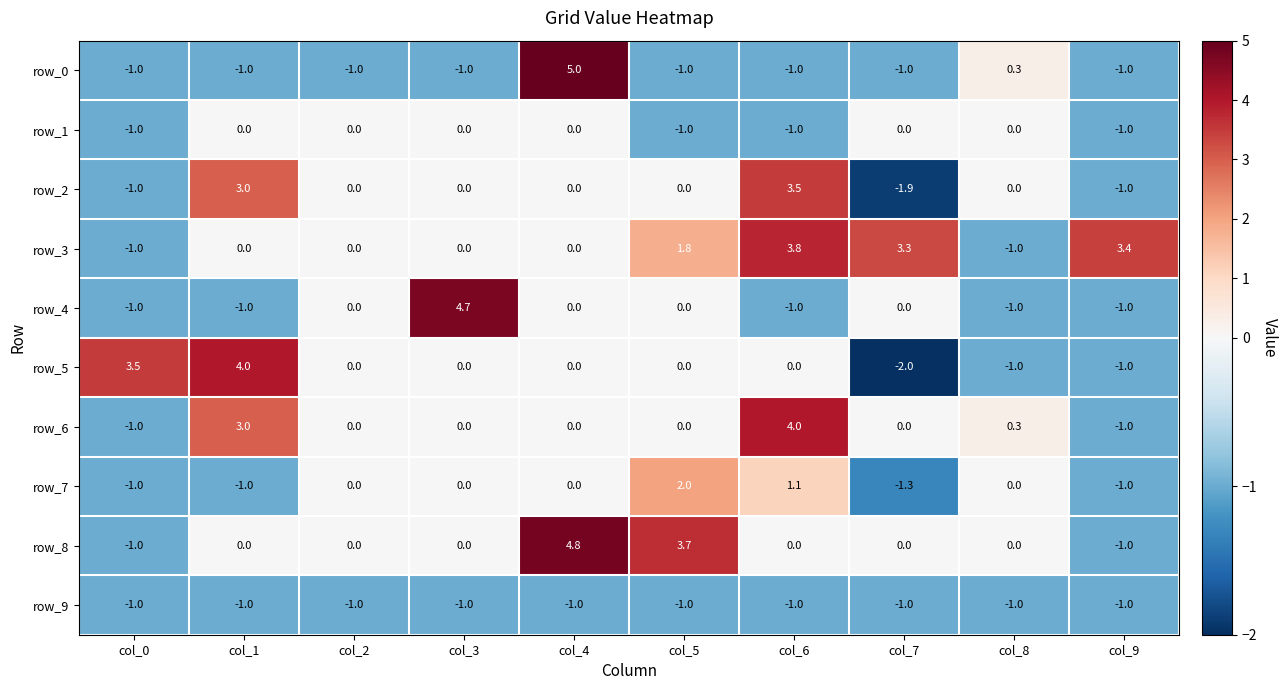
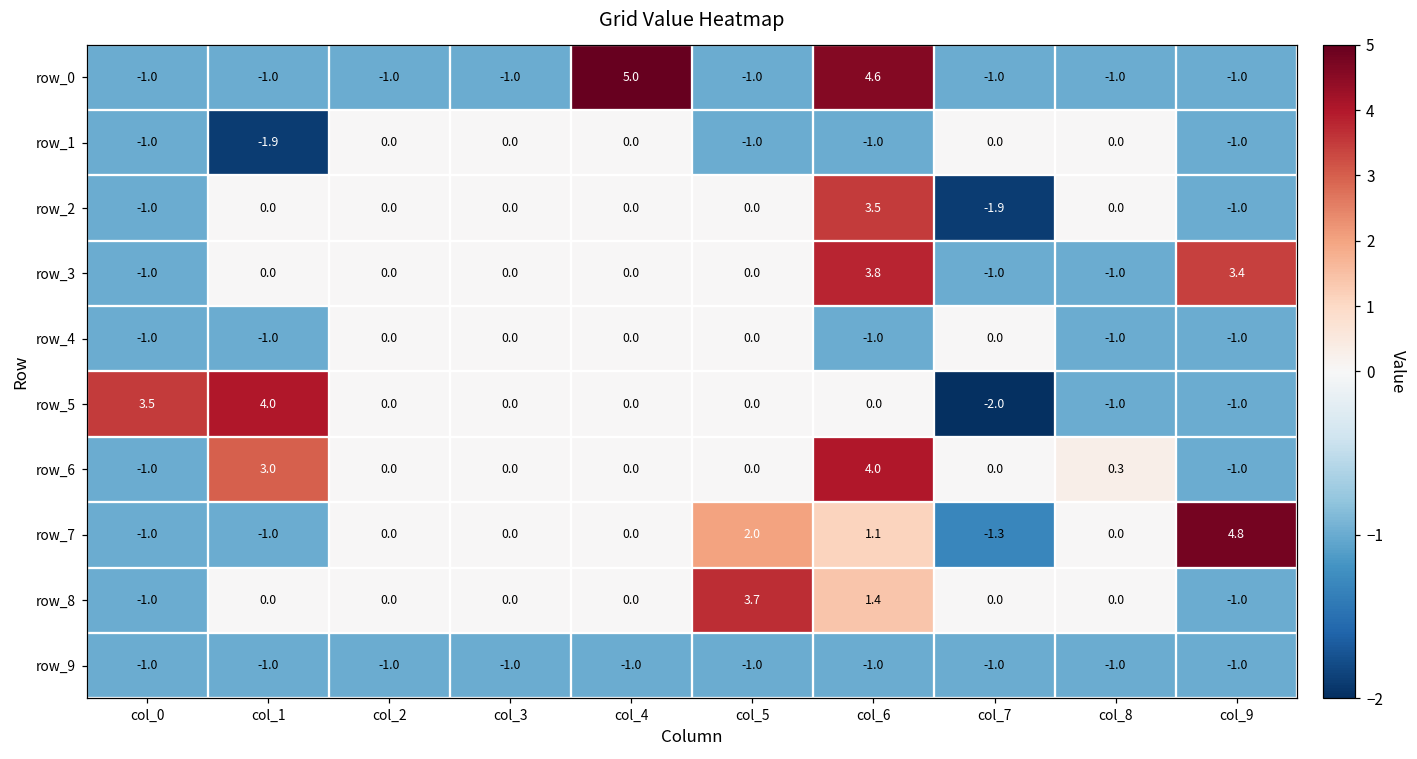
  {
    "row_0": {
      "col_0": -1.0,
      "col_1": -1.0,
      "col_2": -1.0,
      "col_3": -1.0,
      "col_4": 5.0,
      "col_5": -1.0,
-     "col_6": -1.0,
+     "col_6": 4.6,
      "col_7": -1.0,
-     "col_8": 0.3,
+     "col_8": -1.0,
      "col_9": -1.0
    },
    "row_1": {
      "col_0": -1.0,
-     "col_1": 0.0,
+     "col_1": -1.9,
      "col_2": 0.0,
      "col_3": 0.0,
      "col_4": 0.0,
      "col_5": -1.0,
      "col_6": -1.0,
      "col_7": 0.0,
      "col_8": 0.0,
      "col_9": -1.0
    },
    "row_2": {
      "col_0": -1.0,
-     "col_1": 3.0,
+     "col_1": 0.0,
      "col_2": 0.0,
      "col_3": 0.0,
      "col_4": 0.0,
      "col_5": 0.0,
      "col_6": 3.5,
      "col_7": -1.9,
      "col_8": 0.0,
      "col_9": -1.0
    },
    "row_3": {
      "col_0": -1.0,
      "col_1": 0.0,
      "col_2": 0.0,
      "col_3": 0.0,
      "col_4": 0.0,
-     "col_5": 1.8,
+     "col_5": 0.0,
      "col_6": 3.8,
-     "col_7": 3.3,
+     "col_7": -1.0,
      "col_8": -1.0,
      "col_9": 3.4
    },
    "row_4": {
      "col_0": -1.0,
      "col_1": -1.0,
      "col_2": 0.0,
-     "col_3": 4.7,
+     "col_3": 0.0,
      "col_4": 0.0,
      "col_5": 0.0,
      "col_6": -1.0,
      "col_7": 0.0,
      "col_8": -1.0,
      "col_9": -1.0
    },
    "row_5": {
      "col_0": 3.5,
      "col_1": 4.0,
      "col_2": 0.0,
      "col_3": 0.0,
      "col_4": 0.0,
      "col_5": 0.0,
      "col_6": 0.0,
      "col_7": -2.0,
      "col_8": -1.0,
      "col_9": -1.0
    },
    "row_6": {
      "col_0": -1.0,
      "col_1": 3.0,
      "col_2": 0.0,
      "col_3": 0.0,
      "col_4": 0.0,
      "col_5": 0.0,
      "col_6": 4.0,
      "col_7": 0.0,
      "col_8": 0.3,
      "col_9": -1.0
    },
    "row_7": {
      "col_0": -1.0,
      "col_1": -1.0,
      "col_2": 0.0,
      "col_3": 0.0,
      "col_4": 0.0,
      "col_5": 2.0,
      "col_6": 1.1,
      "col_7": -1.3,
      "col_8": 0.0,
-     "col_9": -1.0
+     "col_9": 4.8
    },
    "row_8": {
      "col_0": -1.0,
      "col_1": 0.0,
      "col_2": 0.0,
      "col_3": 0.0,
-     "col_4": 4.8,
+     "col_4": 0.0,
      "col_5": 3.7,
-     "col_6": 0.0,
+     "col_6": 1.4,
      "col_7": 0.0,
      "col_8": 0.0,
      "col_9": -1.0
    },
    "row_9": {
      "col_0": -1.0,
      "col_1": -1.0,
      "col_2": -1.0,
      "col_3": -1.0,
      "col_4": -1.0,
      "col_5": -1.0,
      "col_6": -1.0,
      "col_7": -1.0,
      "col_8": -1.0,
      "col_9": -1.0
    }
  }
